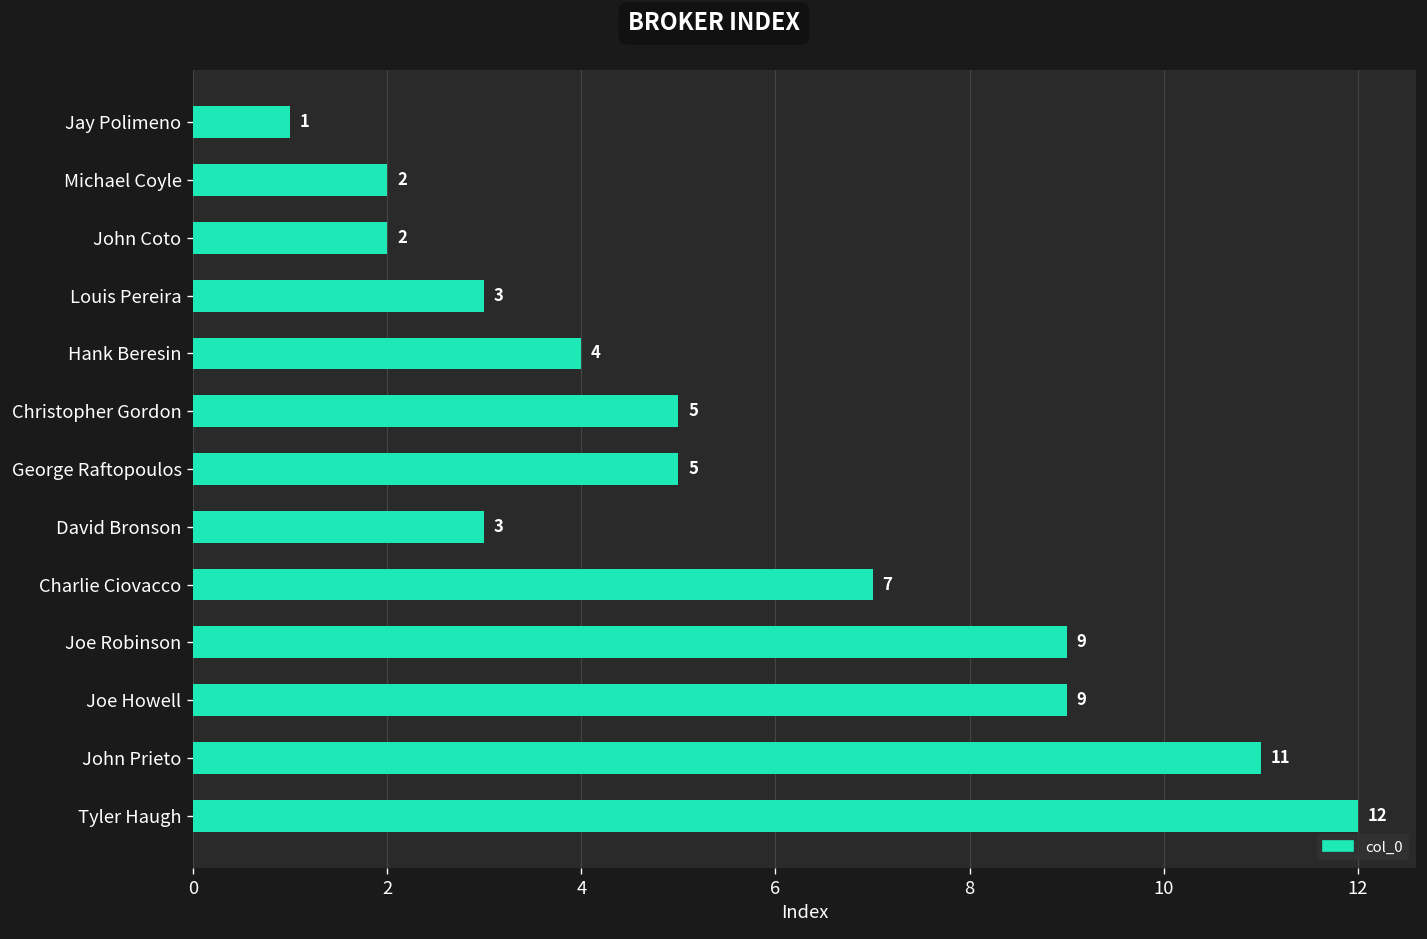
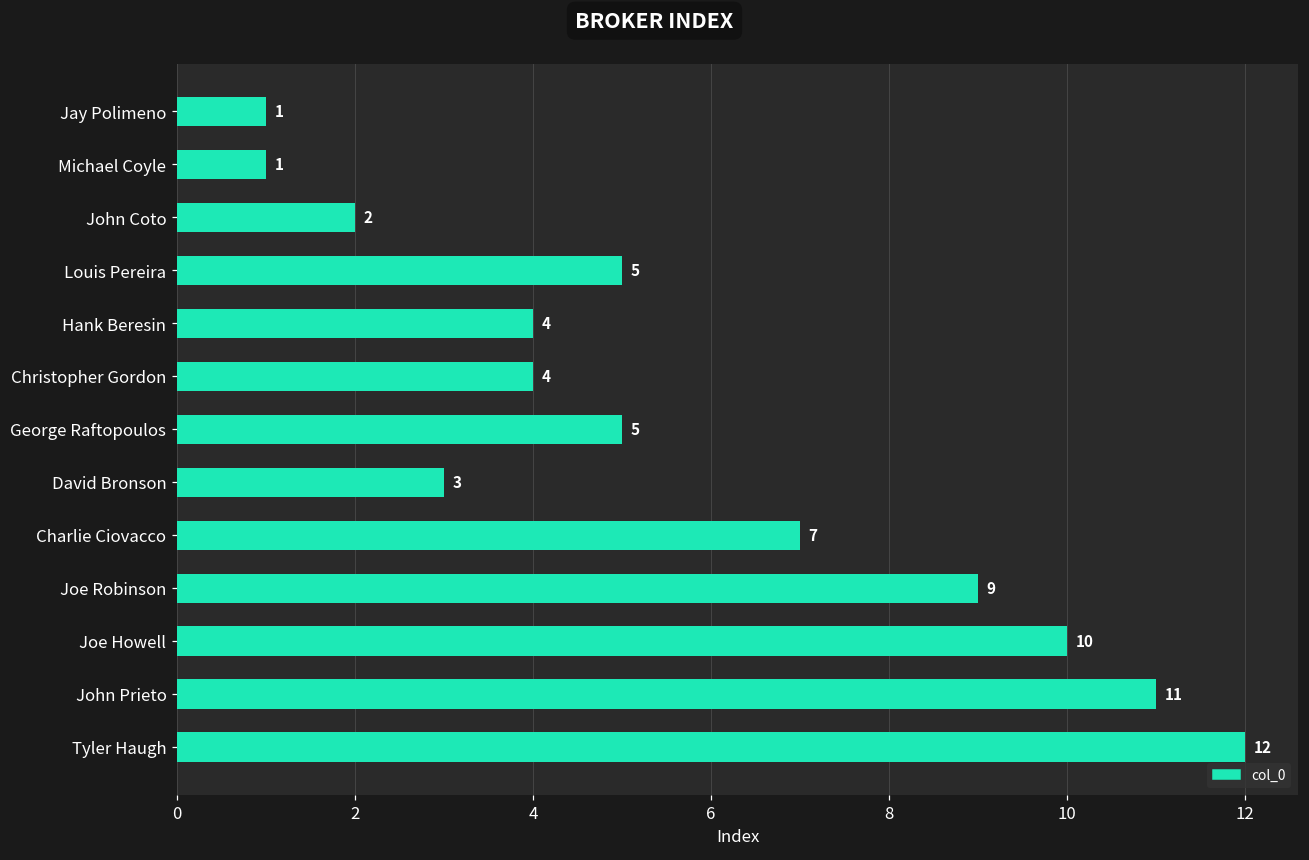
  {
    "Jay Polimeno": 1,
-   "Michael Coyle": 2,
+   "Michael Coyle": 1,
    "John Coto": 2,
-   "Louis Pereira": 3,
+   "Louis Pereira": 5,
    "Hank Beresin": 4,
-   "Christopher Gordon": 5,
+   "Christopher Gordon": 4,
    "George Raftopoulos": 5,
    "David Bronson": 3,
    "Charlie Ciovacco": 7,
    "Joe Robinson": 9,
-   "Joe Howell": 9,
+   "Joe Howell": 10,
    "John Prieto": 11,
    "Tyler Haugh": 12
  }
